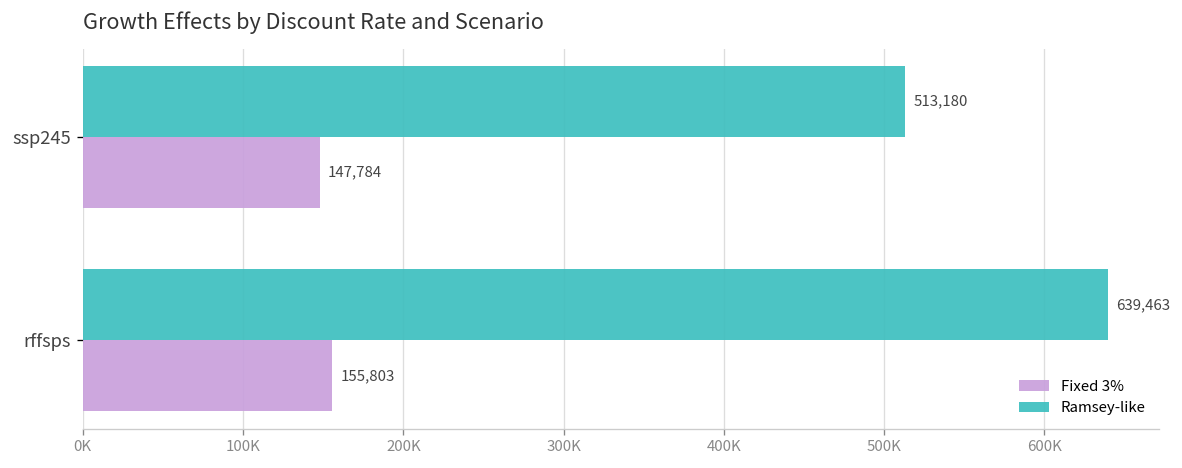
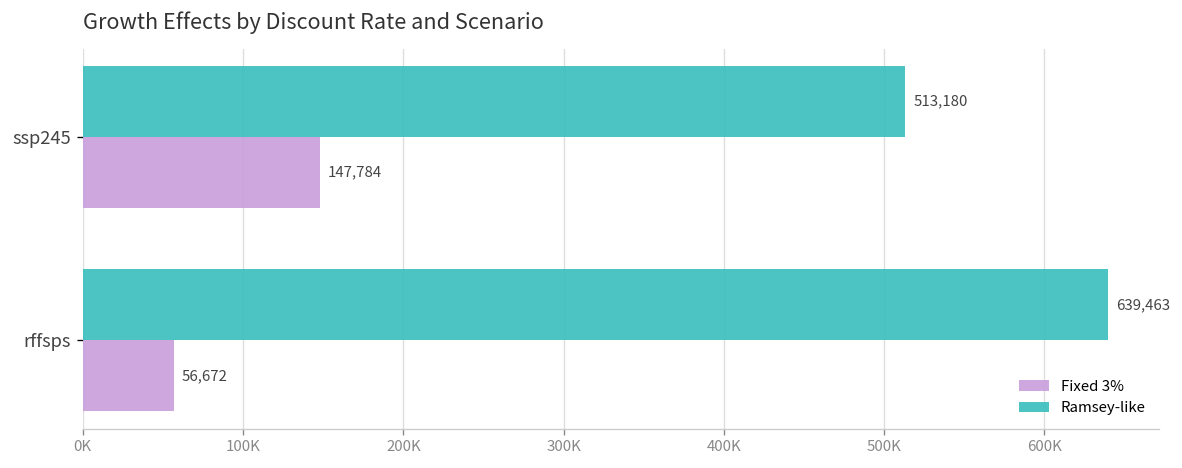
  {
    "Fixed 3%": {
      "ssp245": "147,784",
-     "rffsps": "155,803"
+     "rffsps": "56,672"
    },
    "Ramsey-like": {
      "ssp245": "513,180",
      "rffsps": "639,463"
    }
  }
